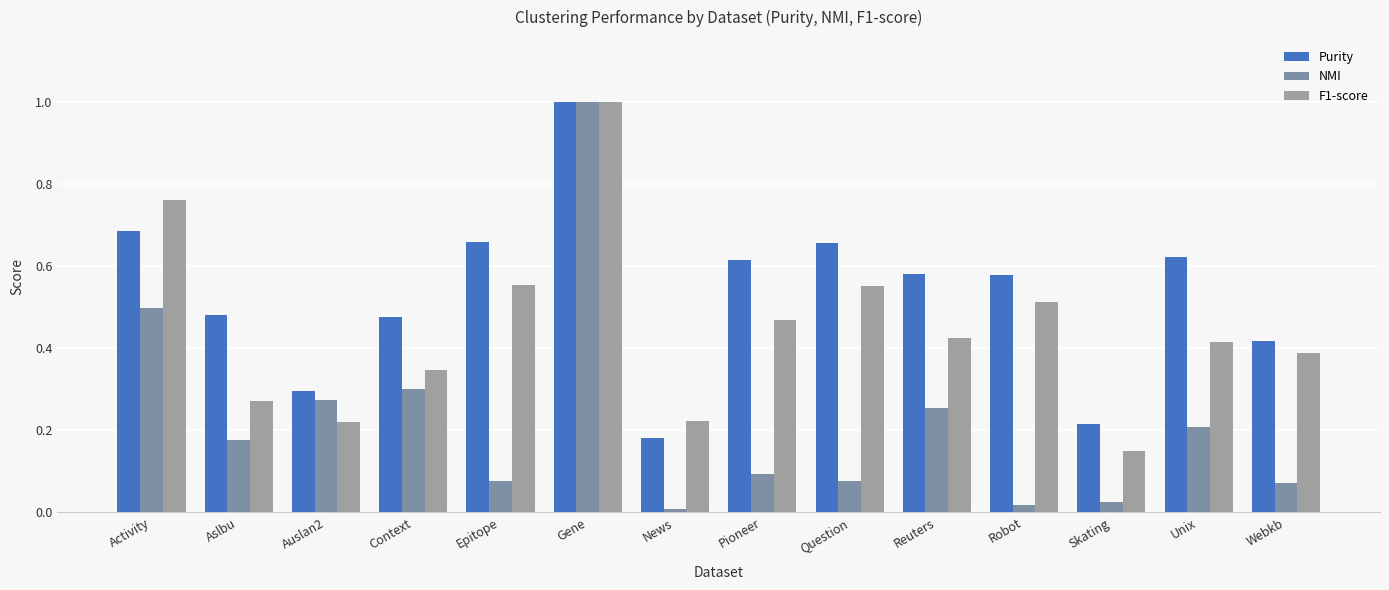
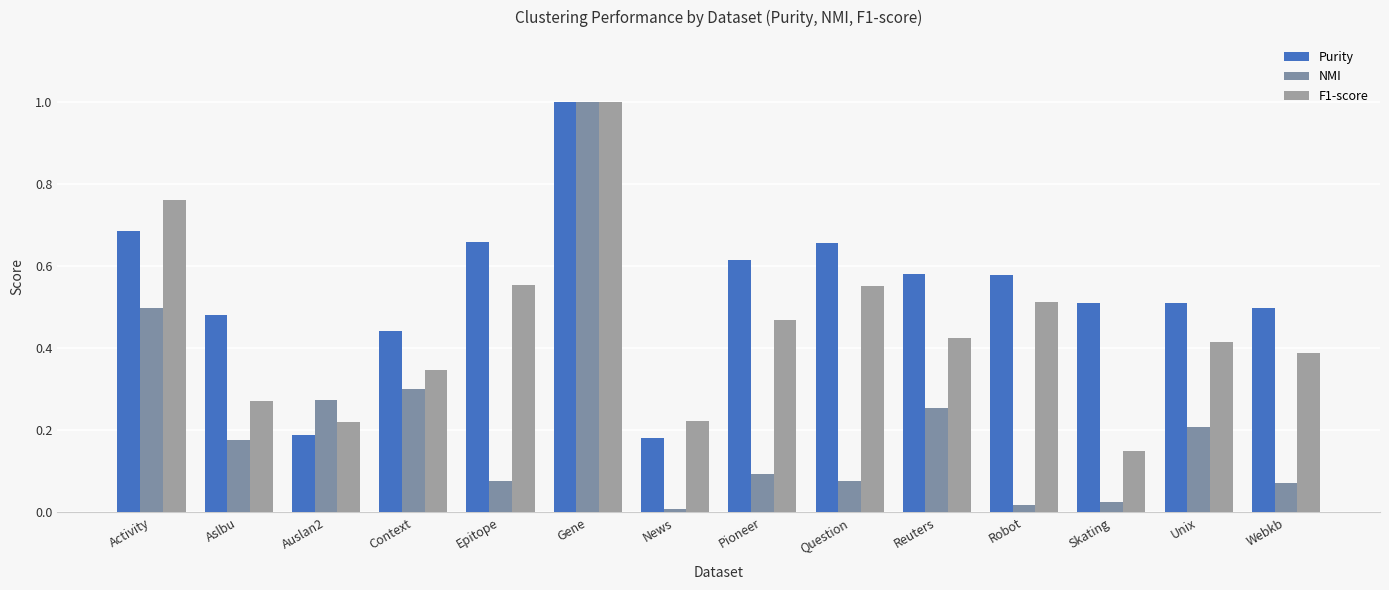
  {
    "Purity": {
      "Activity": 0.68,
      "Aslbu": 0.48,
-     "Auslan2": 0.29,
-     "Context": 0.47,
+     "Auslan2": 0.19,
+     "Context": 0.44,
      "Epitope": 0.66,
      "Gene": 1.00,
      "News": 0.18,
      "Pioneer": 0.61,
      "Question": 0.66,
      "Reuters": 0.58,
      "Robot": 0.58,
-     "Skating": 0.22,
-     "Unix": 0.62,
-     "Webkb": 0.42
+     "Skating": 0.51,
+     "Unix": 0.51,
+     "Webkb": 0.50
    }
  }
